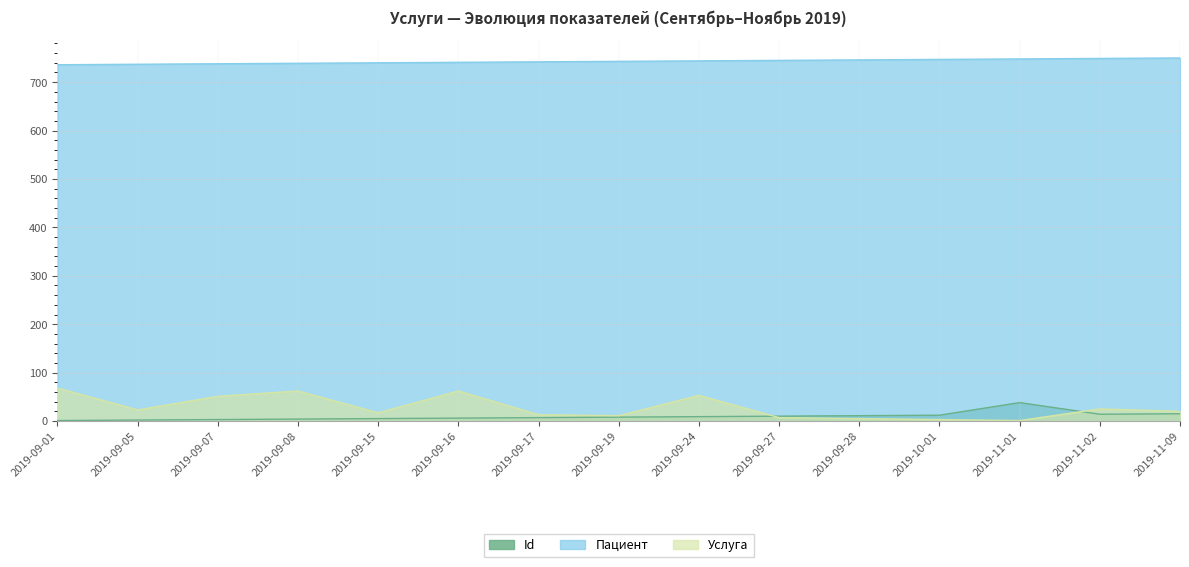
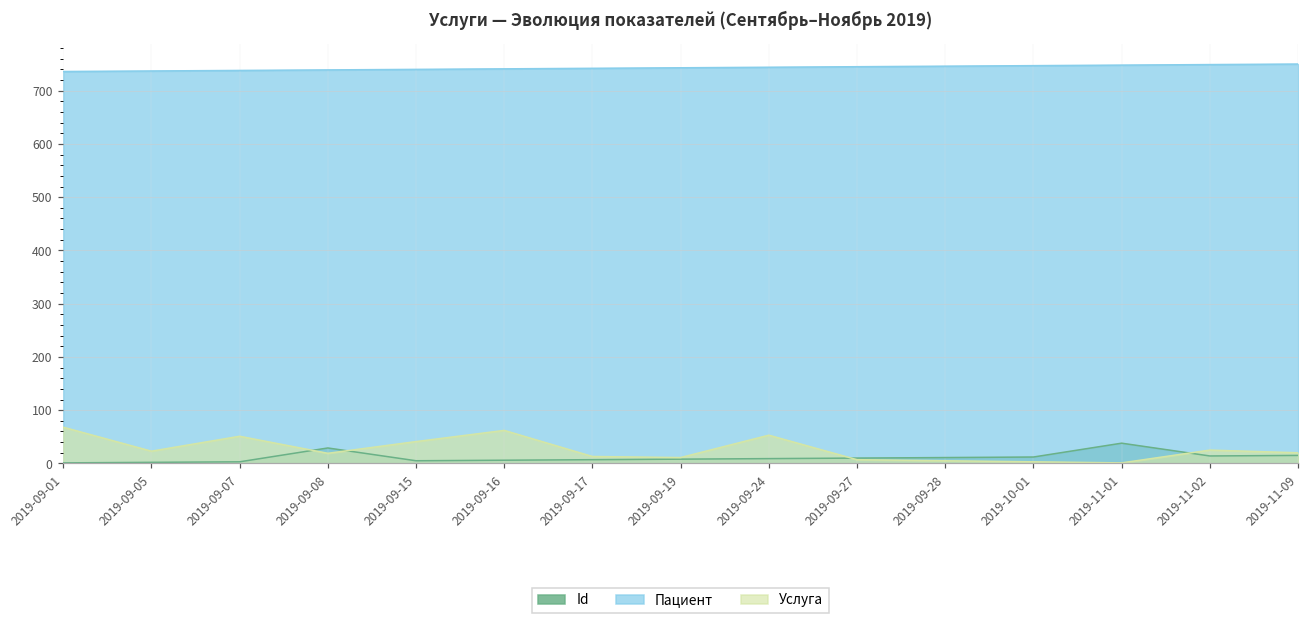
  {
    "Id": {
      "2019-09-01": 0,
      "2019-09-05": 0,
      "2019-09-07": 0,
-     "2019-09-08": 0,
+     "2019-09-08": 30,
      "2019-09-15": 10,
      "2019-09-16": 10,
      "2019-09-17": 10,
      "2019-09-24": 10,
      "2019-09-28": 10,
      "2019-10-01": 10,
      "2019-11-01": 40,
      "2019-11-02": 10
    },
    "Пациент": {
      "2019-09-01": 740,
      "2019-09-05": 740,
      "2019-09-07": 740,
      "2019-09-08": 740,
      "2019-09-15": 740,
      "2019-09-16": 740,
      "2019-09-17": 740,
      "2019-09-19": 740,
      "2019-09-24": 740,
      "2019-09-27": 750,
      "2019-09-28": 750,
      "2019-10-01": 750,
      "2019-11-01": 750,
      "2019-11-02": 750,
      "2019-11-09": 750
    },
    "Услуга": {
      "2019-09-01": 70,
      "2019-09-05": 20,
      "2019-09-07": 50,
-     "2019-09-08": 60,
-     "2019-09-15": 20,
+     "2019-09-08": 20,
+     "2019-09-15": 40,
      "2019-09-16": 60,
      "2019-09-17": 10,
      "2019-09-24": 50,
      "2019-09-28": 10,
      "2019-10-01": 0,
      "2019-11-01": 0,
      "2019-11-02": 30
    }
  }
